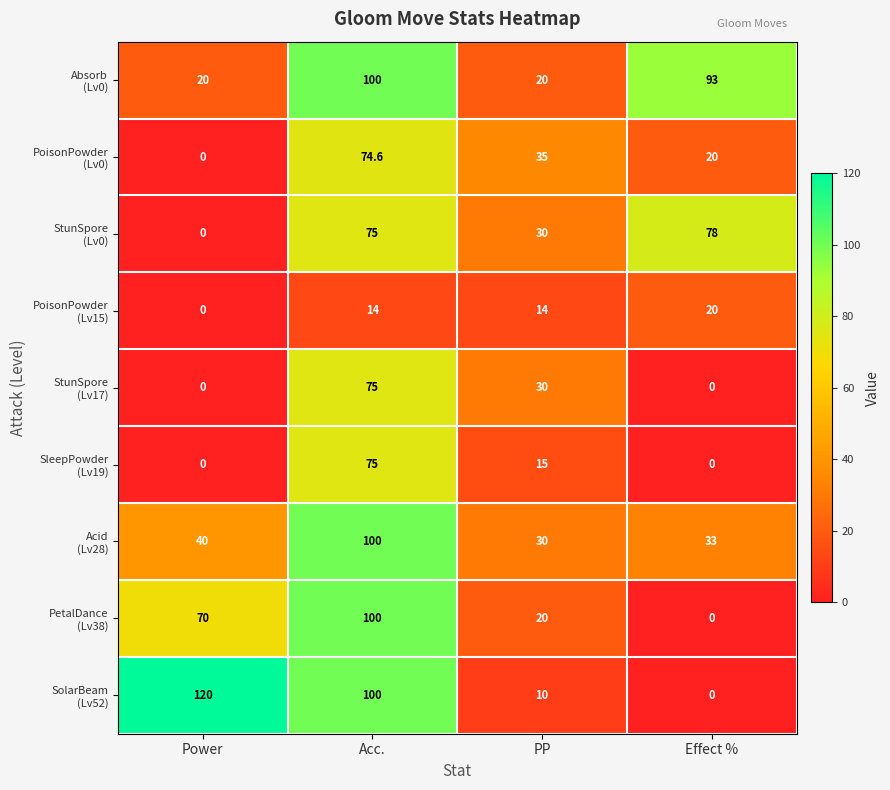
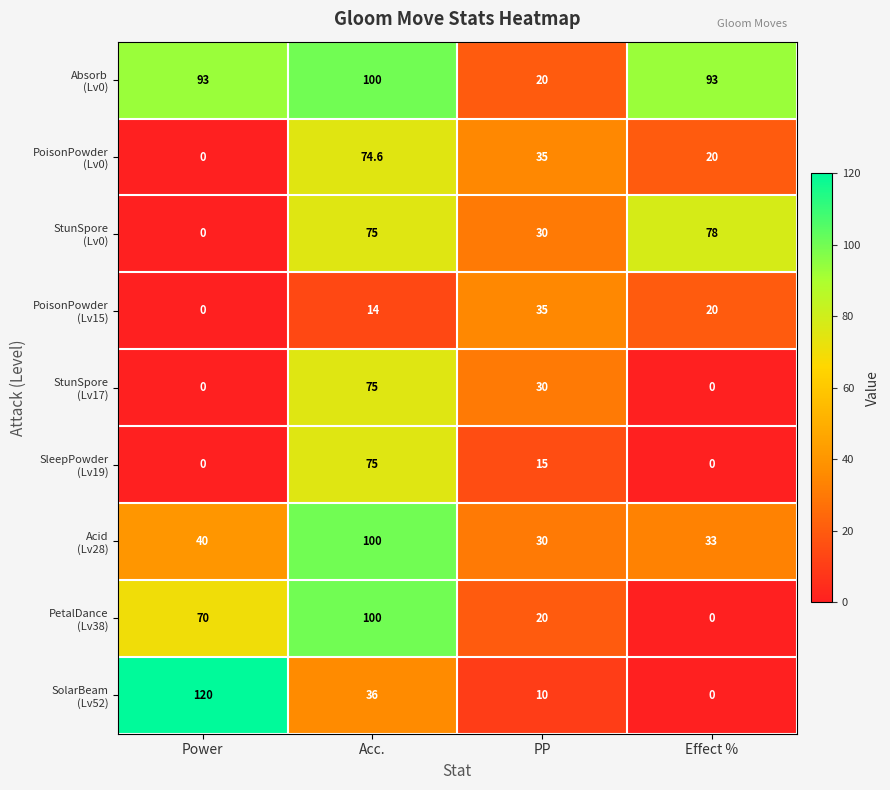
  {
    "Absorb (Lv0)": {
-     "Power": 20,
+     "Power": 93,
      "Acc.": 100,
      "PP": 20,
      "Effect %": 93
    },
    "PoisonPowder (Lv0)": {
      "Power": 0,
      "Acc.": 74.6,
      "PP": 35,
      "Effect %": 20
    },
    "StunSpore (Lv0)": {
      "Power": 0,
      "Acc.": 75,
      "PP": 30,
      "Effect %": 78
    },
    "PoisonPowder (Lv15)": {
      "Power": 0,
      "Acc.": 14,
-     "PP": 14,
+     "PP": 35,
      "Effect %": 20
    },
    "StunSpore (Lv17)": {
      "Power": 0,
      "Acc.": 75,
      "PP": 30,
      "Effect %": 0
    },
    "SleepPowder (Lv19)": {
      "Power": 0,
      "Acc.": 75,
      "PP": 15,
      "Effect %": 0
    },
    "Acid (Lv28)": {
      "Power": 40,
      "Acc.": 100,
      "PP": 30,
      "Effect %": 33
    },
    "PetalDance (Lv38)": {
      "Power": 70,
      "Acc.": 100,
      "PP": 20,
      "Effect %": 0
    },
    "SolarBeam (Lv52)": {
      "Power": 120,
-     "Acc.": 100,
+     "Acc.": 36,
      "PP": 10,
      "Effect %": 0
    }
  }
